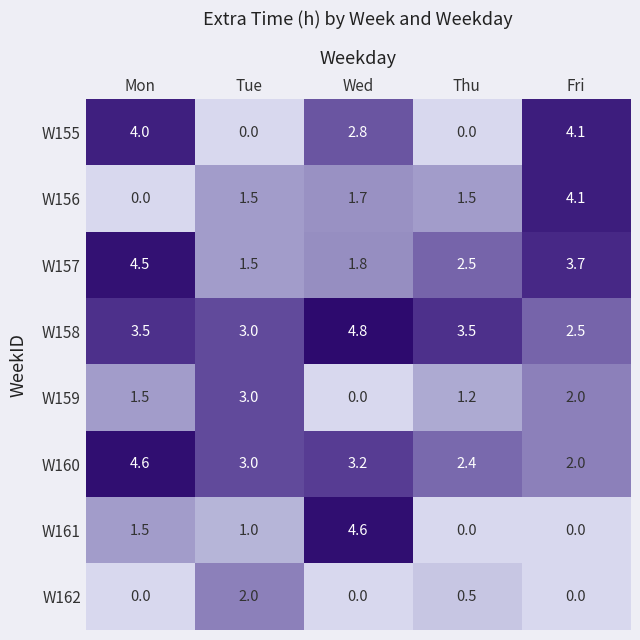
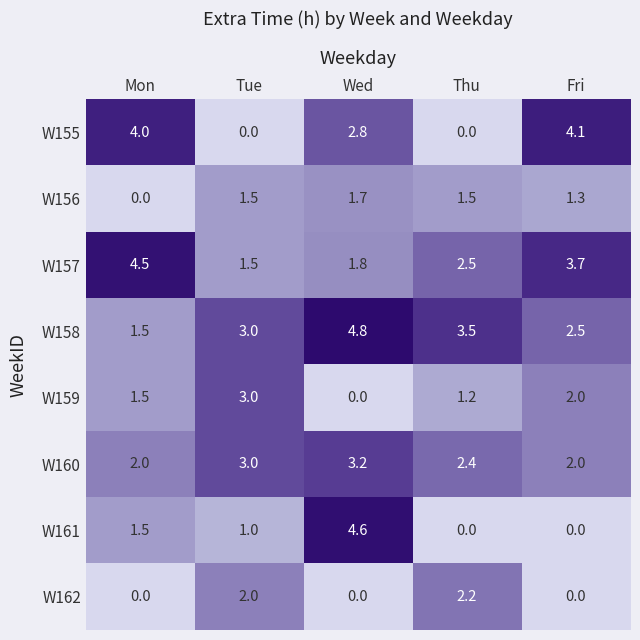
  {
    "W155": {
      "Mon": 4.0,
      "Tue": 0.0,
      "Wed": 2.8,
      "Thu": 0.0,
      "Fri": 4.1
    },
    "W156": {
      "Mon": 0.0,
      "Tue": 1.5,
      "Wed": 1.7,
      "Thu": 1.5,
-     "Fri": 4.1
+     "Fri": 1.3
    },
    "W157": {
      "Mon": 4.5,
      "Tue": 1.5,
      "Wed": 1.8,
      "Thu": 2.5,
      "Fri": 3.7
    },
    "W158": {
-     "Mon": 3.5,
+     "Mon": 1.5,
      "Tue": 3.0,
      "Wed": 4.8,
      "Thu": 3.5,
      "Fri": 2.5
    },
    "W159": {
      "Mon": 1.5,
      "Tue": 3.0,
      "Wed": 0.0,
      "Thu": 1.2,
      "Fri": 2.0
    },
    "W160": {
-     "Mon": 4.6,
+     "Mon": 2.0,
      "Tue": 3.0,
      "Wed": 3.2,
      "Thu": 2.4,
      "Fri": 2.0
    },
    "W161": {
      "Mon": 1.5,
      "Tue": 1.0,
      "Wed": 4.6,
      "Thu": 0.0,
      "Fri": 0.0
    },
    "W162": {
      "Mon": 0.0,
      "Tue": 2.0,
      "Wed": 0.0,
-     "Thu": 0.5,
+     "Thu": 2.2,
      "Fri": 0.0
    }
  }
